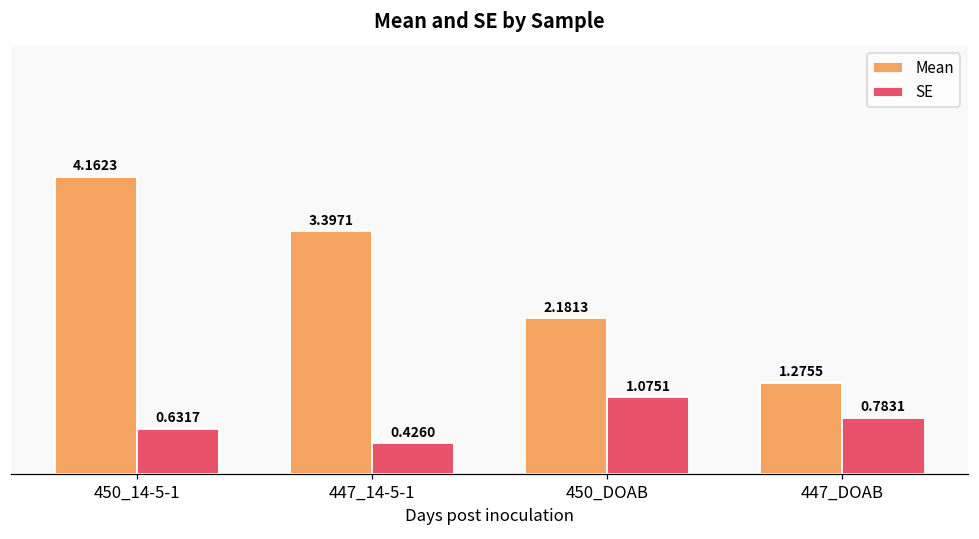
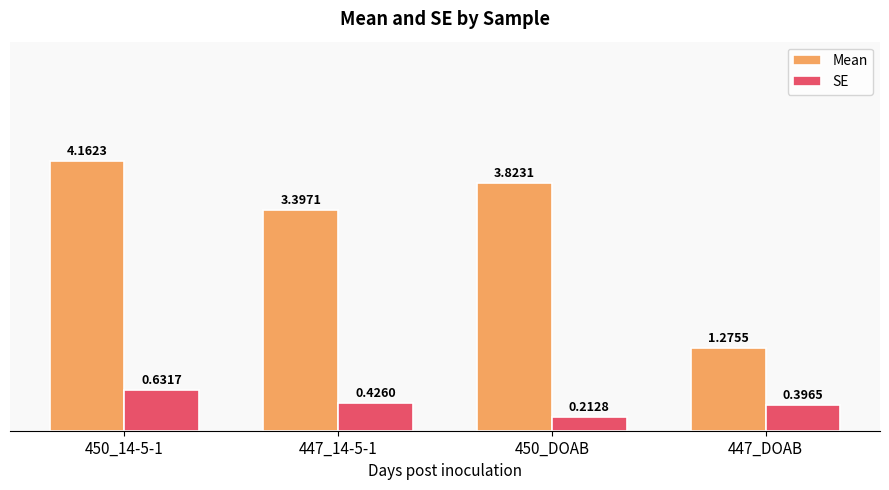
  {
    "Mean": {
      "450_14-5-1": 4.1623,
      "447_14-5-1": 3.3971,
-     "450_DOAB": 2.1813,
+     "450_DOAB": 3.8231,
      "447_DOAB": 1.2755
    },
    "SE": {
      "450_14-5-1": 0.6317,
      "447_14-5-1": 0.4260,
-     "450_DOAB": 1.0751,
-     "447_DOAB": 0.7831
+     "450_DOAB": 0.2128,
+     "447_DOAB": 0.3965
    }
  }
